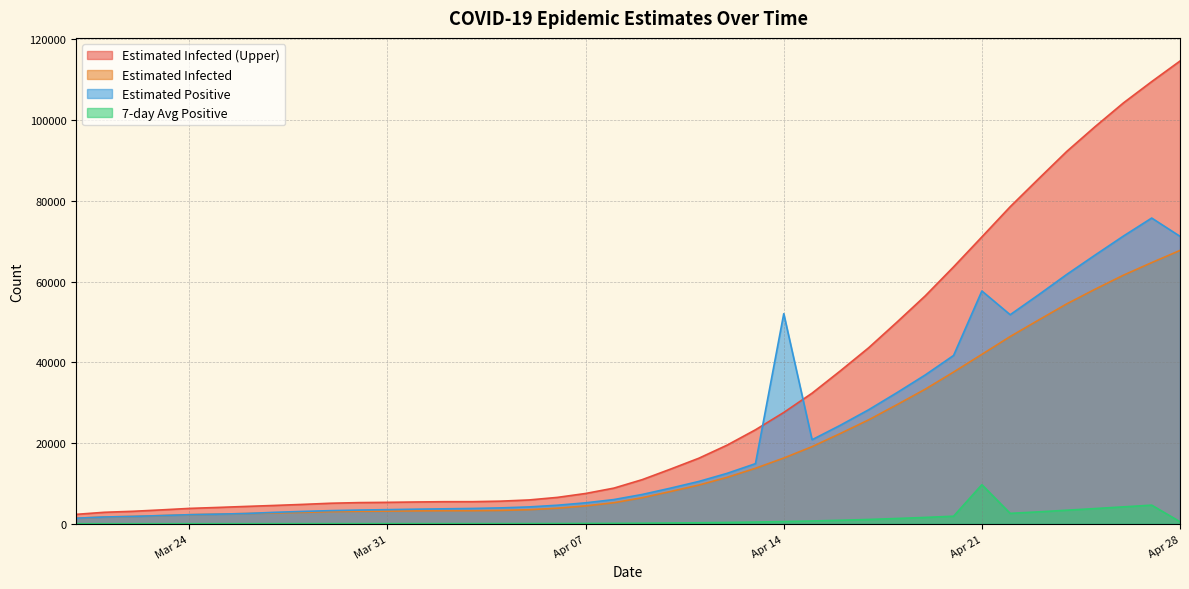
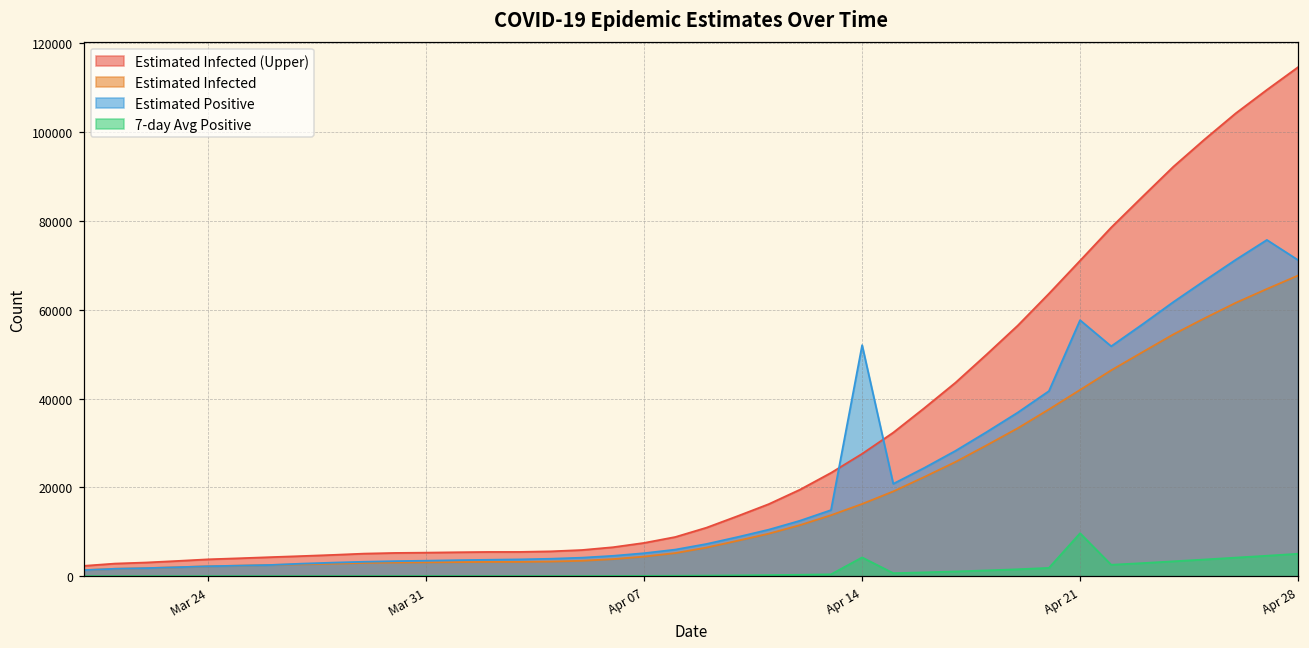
  {
    "Estimated Positive": {
      "Apr 07": 5000,
      "Apr 14": 52000,
      "Apr 21": 58000,
      "Apr 28": 71000
    },
    "7-day Avg Positive": {
      "Mar 24": 0,
      "Mar 31": 0,
      "Apr 07": 0,
-     "Apr 14": 1000,
+     "Apr 14": 4000,
      "Apr 21": 10000,
-     "Apr 28": 1000
+     "Apr 28": 5000
    }
  }
